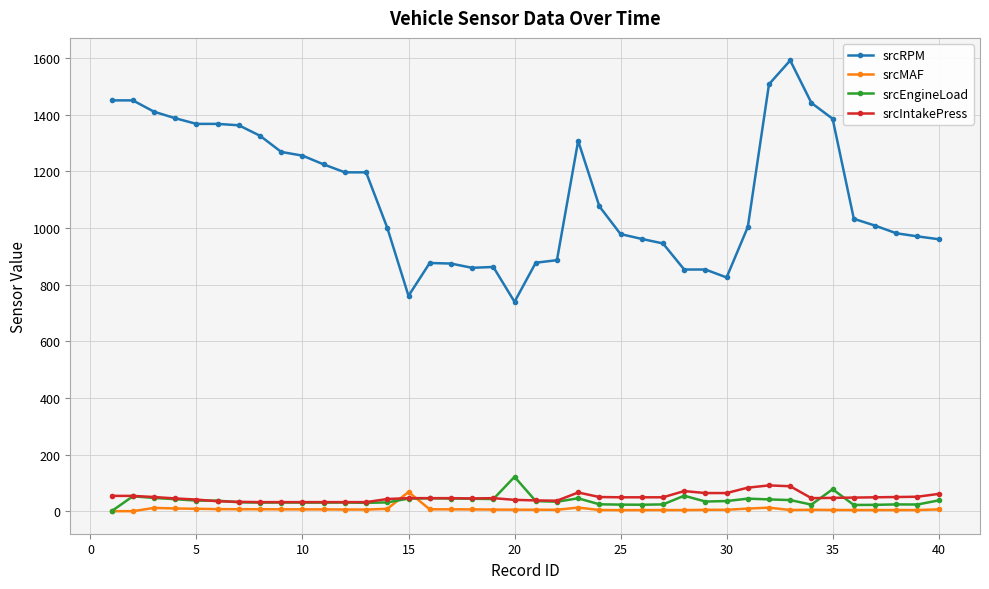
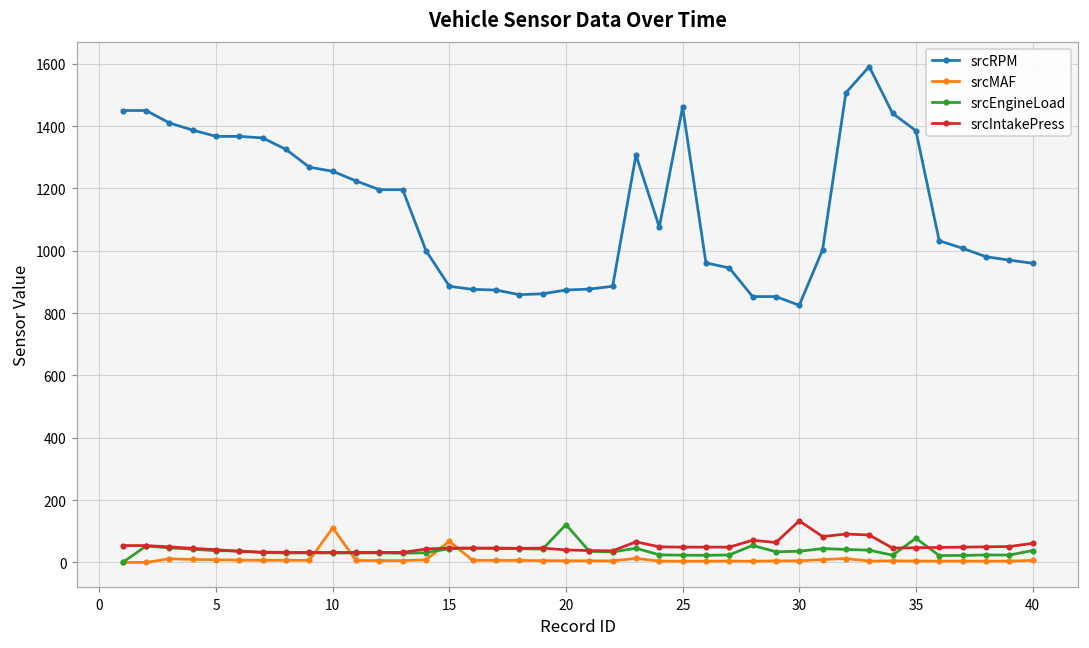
  {
    "srcRPM": {
      "5": 1370,
      "10": 1260,
-     "15": 760,
-     "20": 740,
-     "25": 980,
+     "15": 890,
+     "20": 870,
+     "25": 1460,
      "30": 830,
      "35": 1390,
      "40": 960
    },
    "srcMAF": {
      "5": 10,
-     "10": 10,
+     "10": 110,
      "15": 70,
      "20": 10,
      "25": 0,
      "30": 0,
      "35": 0,
      "40": 10
    },
    "srcEngineLoad": {
      "20": 120,
      "25": 20,
      "30": 40,
      "35": 80,
      "40": 40
    },
    "srcIntakePress": {
      "20": 40,
      "25": 50,
-     "30": 60,
+     "30": 130,
      "35": 50,
      "40": 60
    }
  }
